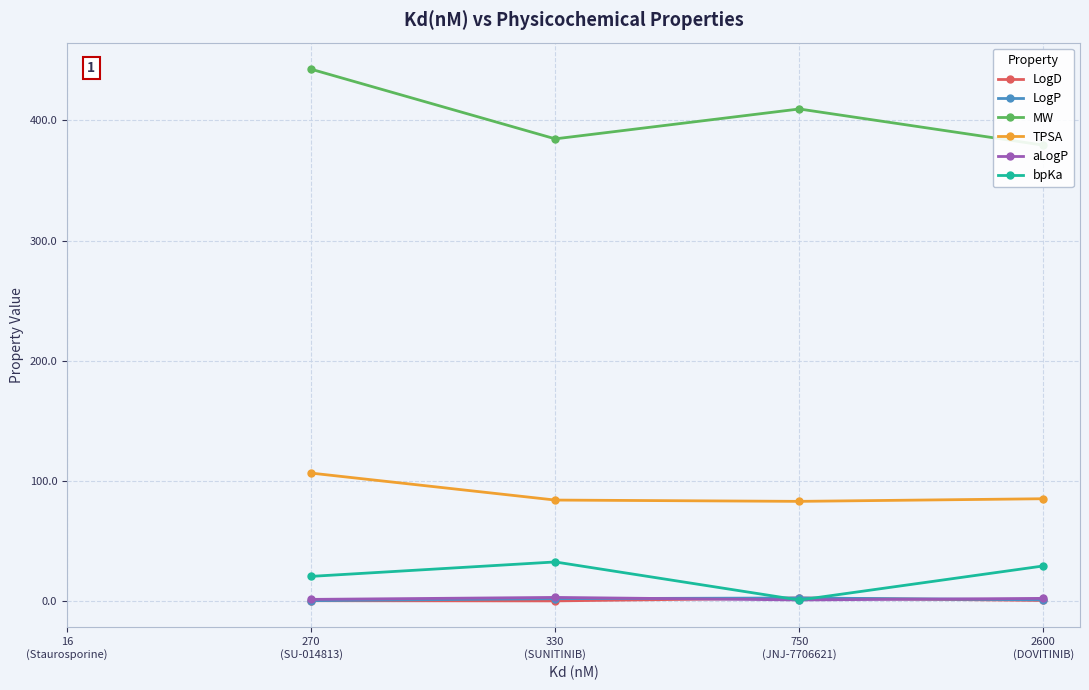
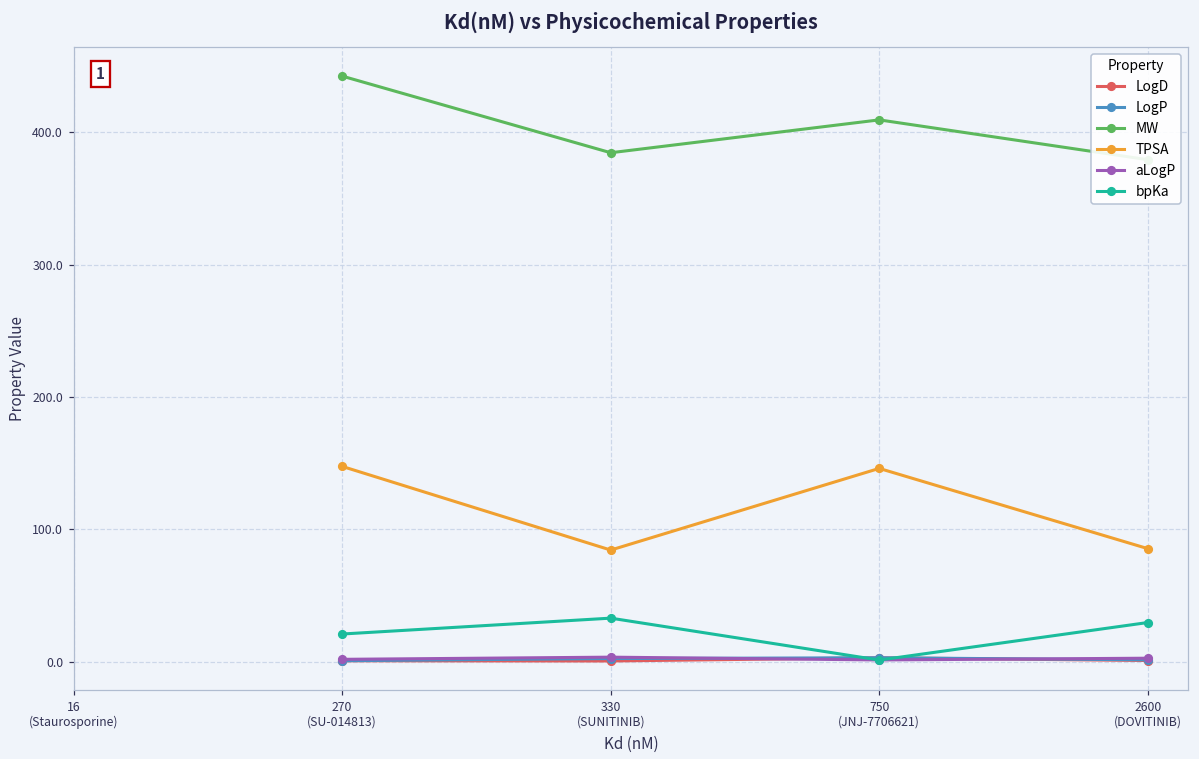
  {
    "MW": {
      "270 (SU-014813)": 442,
      "330 (SUNITINIB)": 385,
      "750 (JNJ-7706621)": 409
    },
    "TPSA": {
-     "270 (SU-014813)": 107,
+     "270 (SU-014813)": 147,
      "330 (SUNITINIB)": 84,
-     "750 (JNJ-7706621)": 83,
+     "750 (JNJ-7706621)": 146,
      "2600 (DOVITINIB)": 85
    },
    "bpKa": {
      "270 (SU-014813)": 21,
      "330 (SUNITINIB)": 33,
      "2600 (DOVITINIB)": 30
    }
  }
